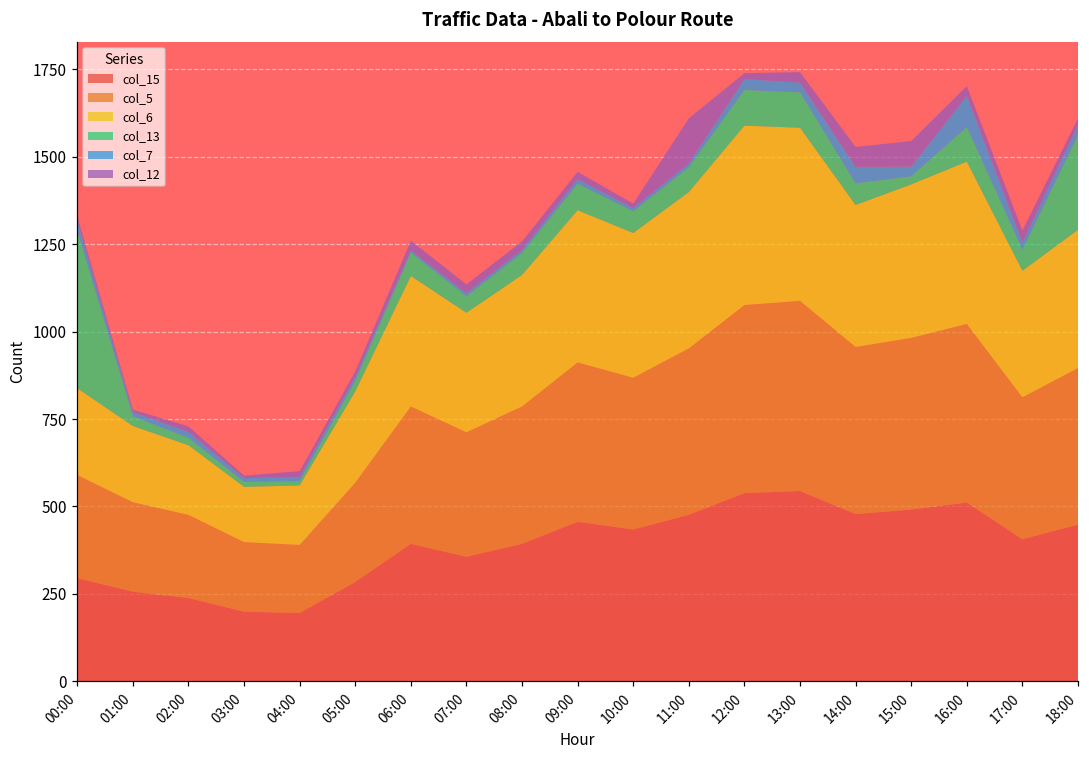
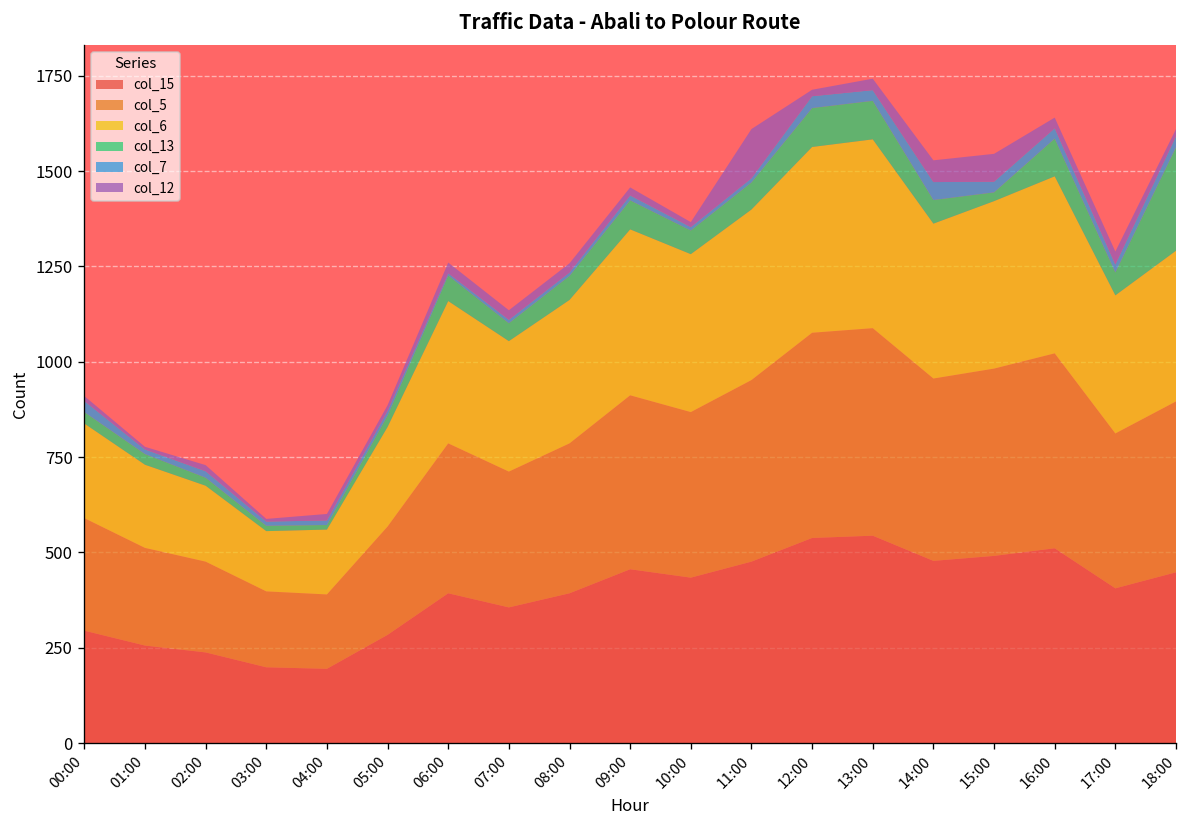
  {
    "col_6": {
      "00:00": 250,
      "01:00": 220,
      "02:00": 200,
      "03:00": 160,
      "04:00": 170,
      "05:00": 260,
      "06:00": 370,
      "07:00": 340,
      "08:00": 380,
      "09:00": 440,
      "10:00": 410,
      "11:00": 450,
-     "12:00": 510,
+     "12:00": 490,
      "13:00": 500,
      "14:00": 410,
      "15:00": 440,
      "16:00": 460,
      "17:00": 360,
      "18:00": 400
    },
    "col_13": {
-     "00:00": 450,
+     "00:00": 30,
      "01:00": 30,
      "02:00": 20,
      "03:00": 10,
      "04:00": 10,
      "05:00": 30,
      "07:00": 50,
      "08:00": 60,
      "09:00": 80,
      "10:00": 60,
      "11:00": 70,
      "12:00": 100,
      "13:00": 100,
      "14:00": 60,
      "15:00": 20,
      "16:00": 100,
      "17:00": 60,
      "18:00": 270
    },
    "col_7": {
      "00:00": 30,
      "02:00": 20,
      "04:00": 10,
      "05:00": 10,
      "07:00": 10,
      "08:00": 10,
      "09:00": 10,
      "10:00": 10,
      "11:00": 10,
      "12:00": 30,
      "13:00": 30,
      "14:00": 50,
      "15:00": 30,
-     "16:00": 90,
+     "16:00": 30,
      "17:00": 20,
      "18:00": 30
    },
    "col_12": {
      "00:00": 10,
      "02:00": 20,
      "04:00": 20,
      "05:00": 20,
      "06:00": 30,
      "07:00": 30,
      "08:00": 20,
      "09:00": 20,
      "10:00": 10,
      "11:00": 130,
      "12:00": 20,
      "13:00": 30,
      "14:00": 60,
      "15:00": 70,
      "16:00": 30,
      "17:00": 30,
      "18:00": 20
    }
  }
